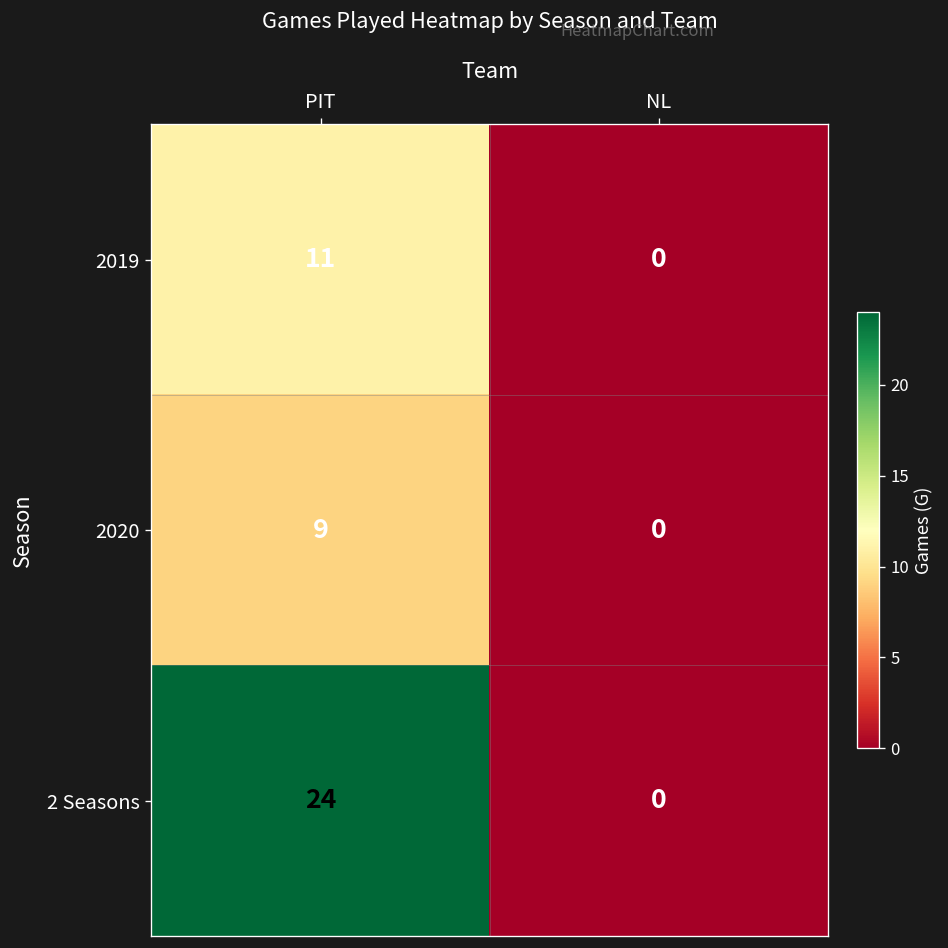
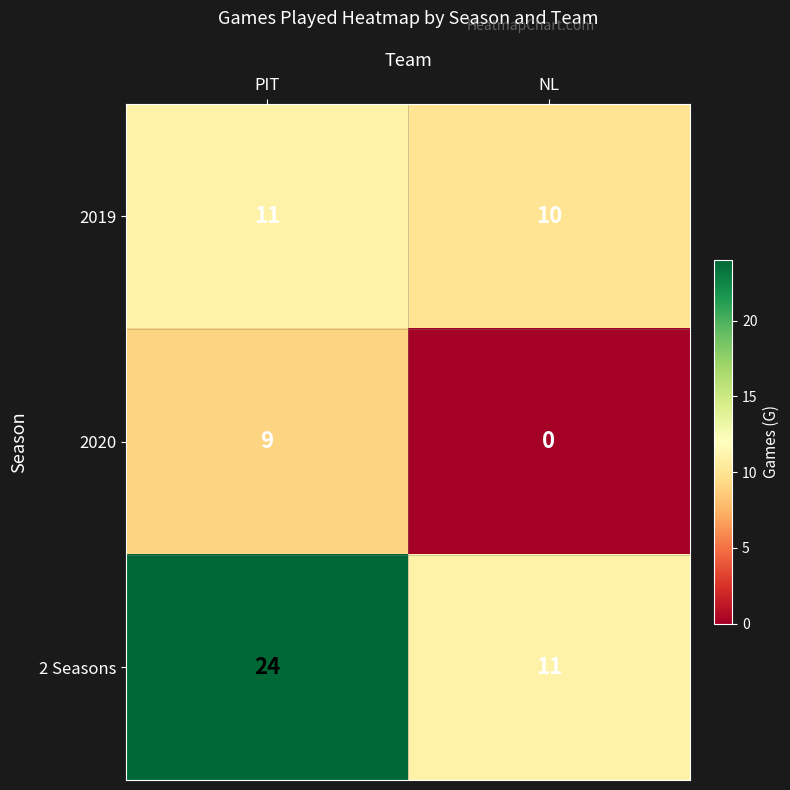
  {
    "2019": {
      "PIT": 11,
-     "NL": 0
+     "NL": 10
    },
    "2020": {
      "PIT": 9,
      "NL": 0
    },
    "2 Seasons": {
      "PIT": 24,
-     "NL": 0
+     "NL": 11
    }
  }
